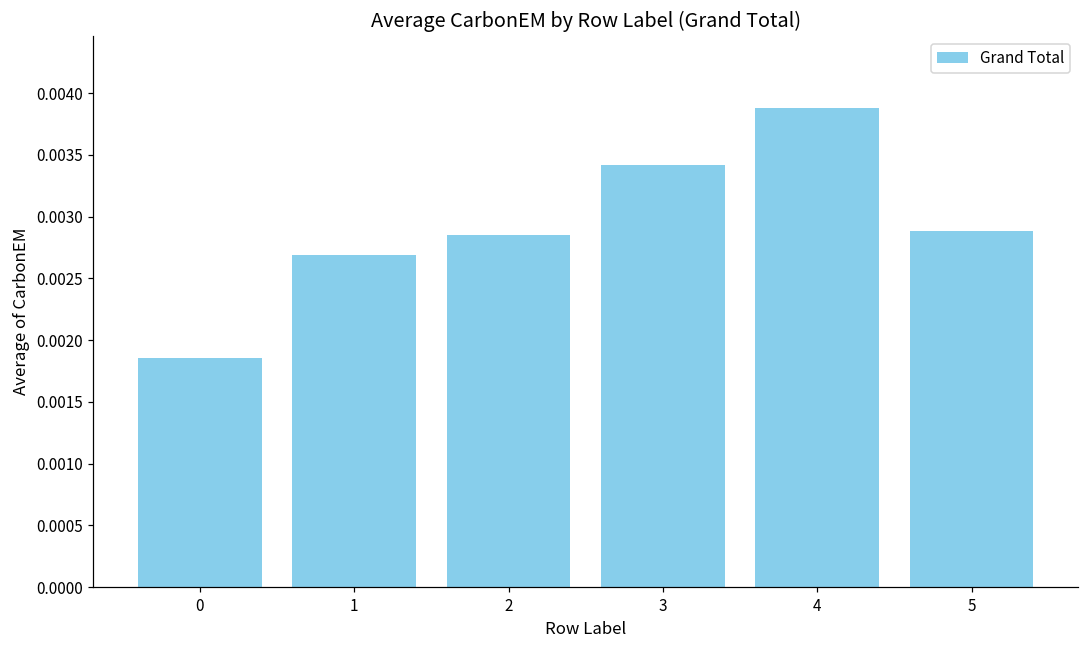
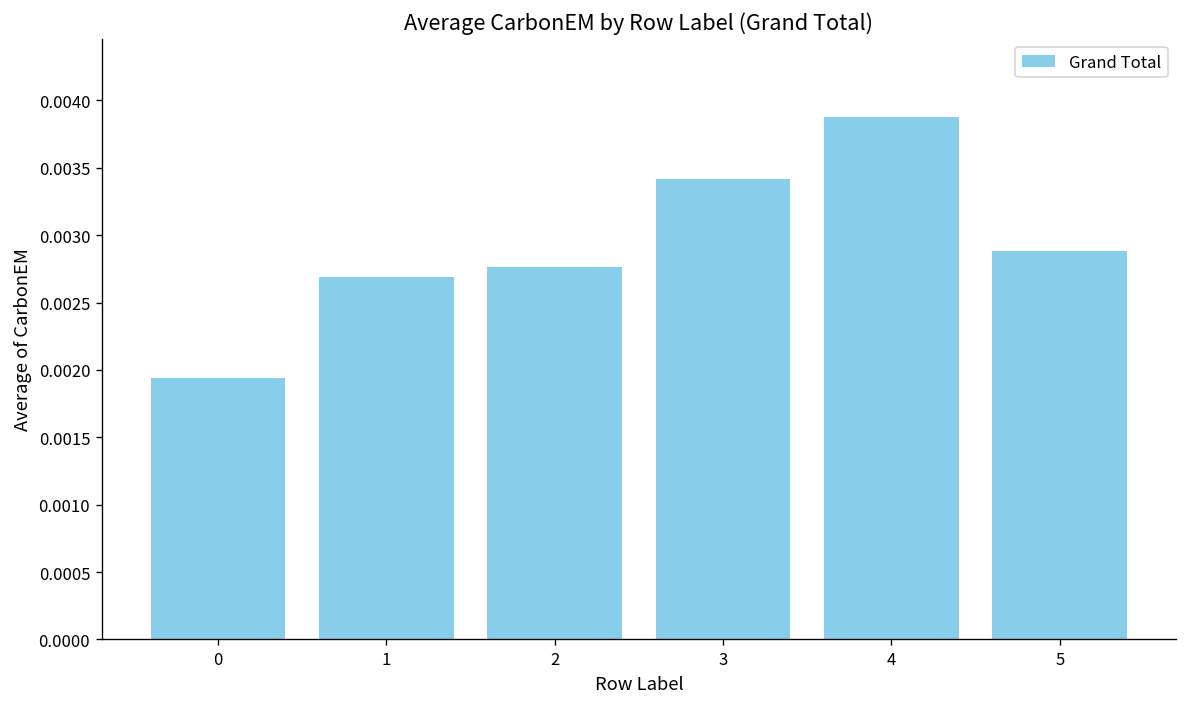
  {
-   "0": 0.00186,
+   "0": 0.00194,
    "1": 0.00269,
-   "2": 0.00285,
+   "2": 0.00276,
    "3": 0.00342,
    "4": 0.00388,
    "5": 0.00289
  }
